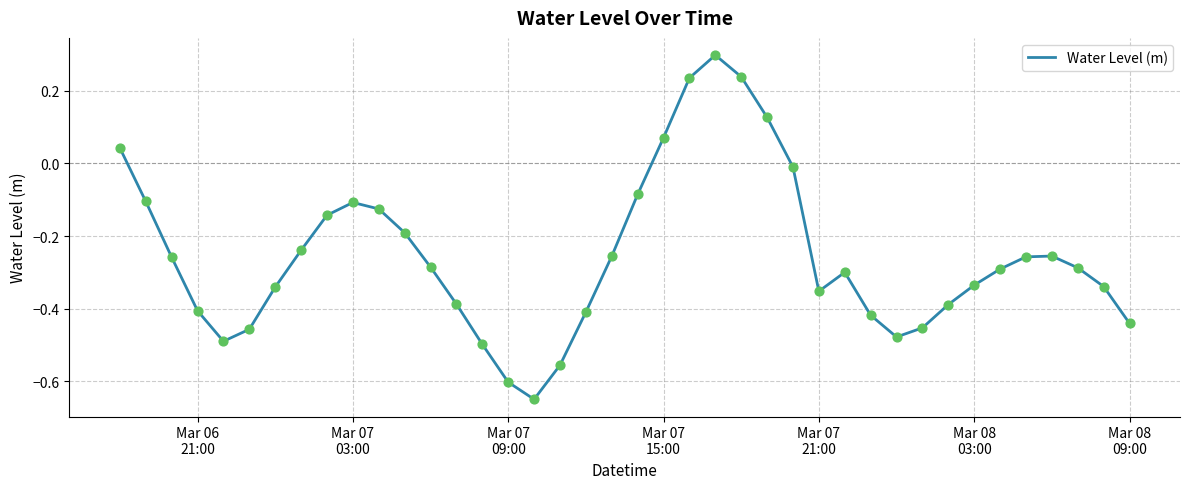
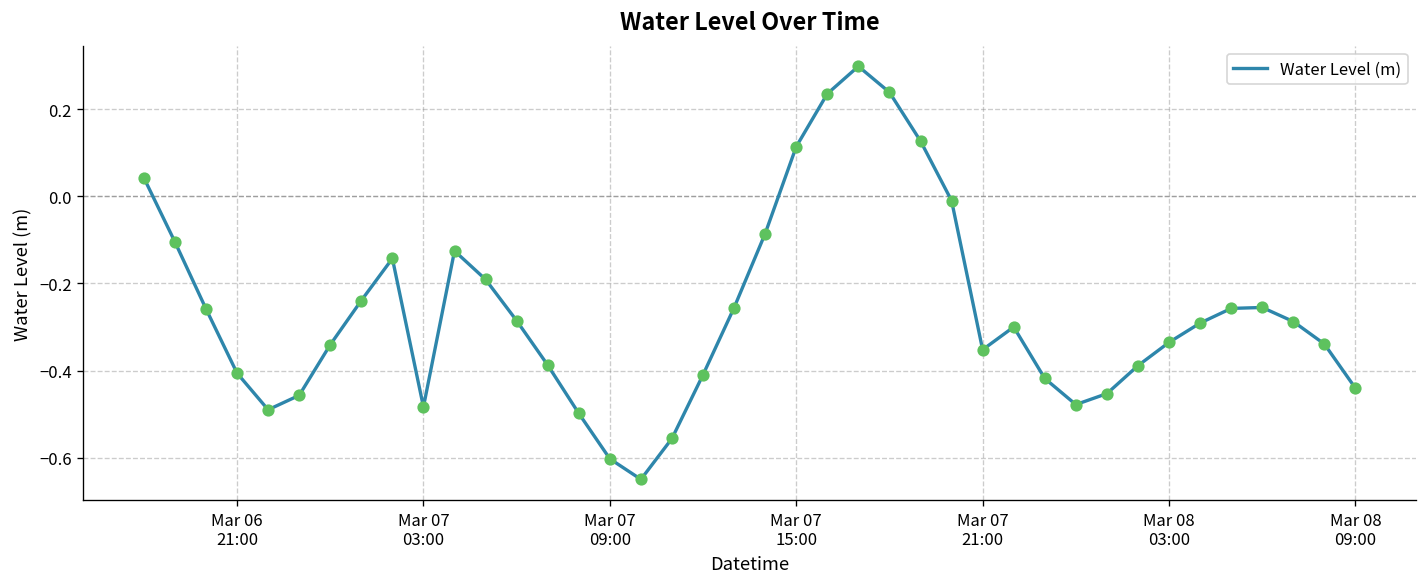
  {
    "Mar 06 21:00": -0.41,
-   "Mar 07 03:00": -0.11,
+   "Mar 07 03:00": -0.48,
    "Mar 07 09:00": -0.60,
-   "Mar 07 15:00": 0.07,
+   "Mar 07 15:00": 0.11,
    "Mar 07 21:00": -0.35,
    "Mar 08 03:00": -0.34,
    "Mar 08 09:00": -0.44
  }
